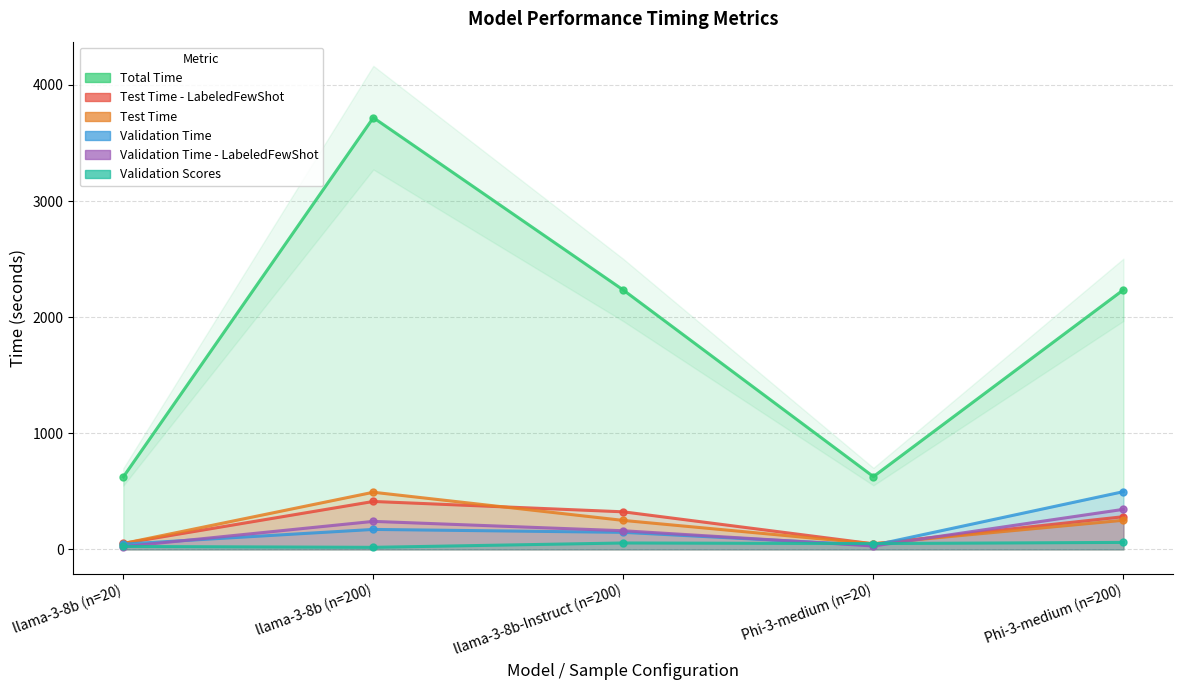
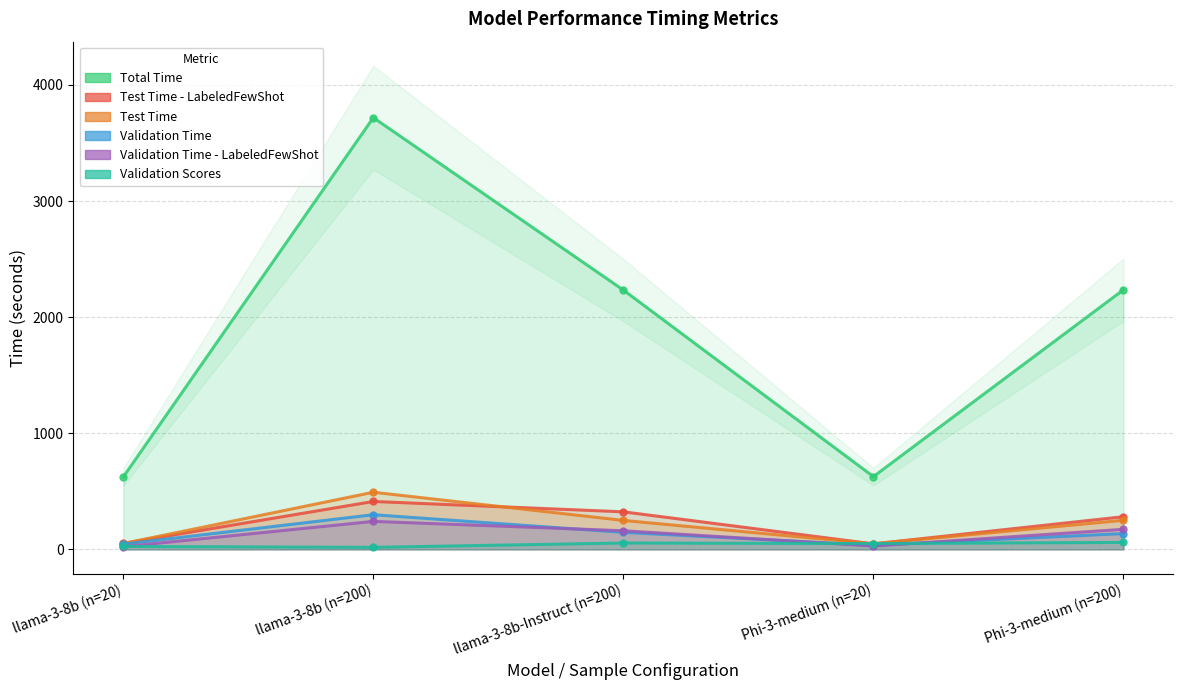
  {
    "Validation Time": {
-     "llama-3-8b (n=200)": 170,
-     "Phi-3-medium (n=200)": 500
+     "llama-3-8b (n=200)": 300,
+     "Phi-3-medium (n=200)": 140
    },
    "Validation Time - LabeledFewShot": {
      "llama-3-8b (n=200)": 240,
-     "Phi-3-medium (n=200)": 340
+     "Phi-3-medium (n=200)": 170
    }
  }
